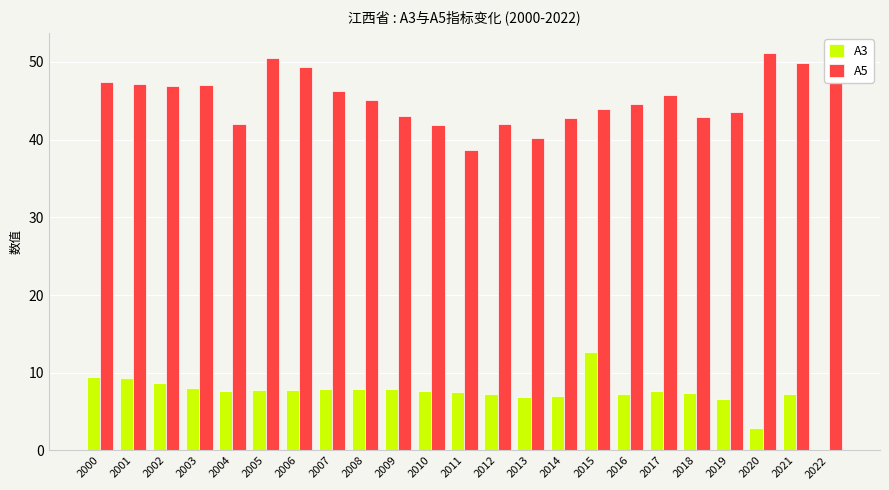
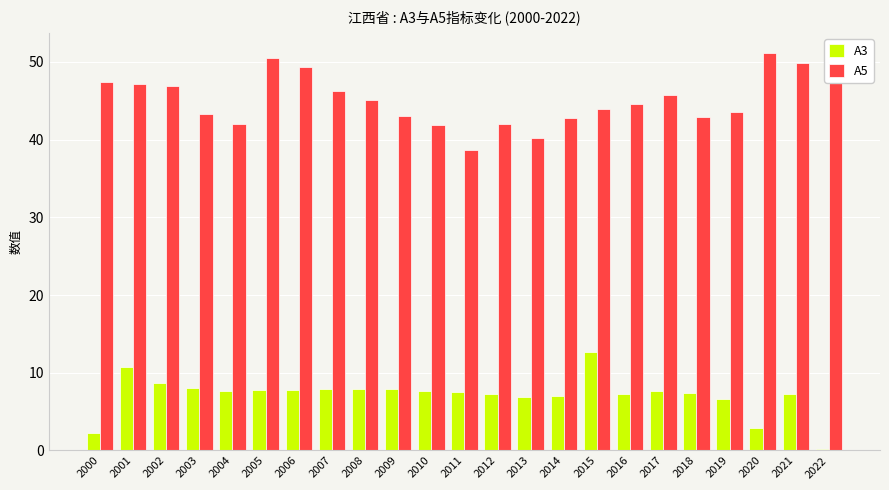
  {
    "A3": {
-     "2000": 9,
-     "2001": 9,
+     "2000": 2,
+     "2001": 11,
      "2002": 9,
      "2003": 8,
      "2004": 8,
      "2005": 8,
      "2006": 8,
      "2007": 8,
      "2008": 8,
      "2009": 8,
      "2010": 8,
      "2011": 8,
      "2012": 7,
      "2013": 7,
      "2014": 7,
      "2015": 13,
      "2016": 7,
      "2017": 8,
      "2018": 7,
      "2019": 7,
      "2020": 3,
      "2021": 7
    },
    "A5": {
      "2000": 47,
      "2001": 47,
      "2002": 47,
-     "2003": 47,
+     "2003": 43,
      "2004": 42,
      "2005": 50,
      "2006": 49,
      "2007": 46,
      "2008": 45,
      "2009": 43,
      "2010": 42,
      "2011": 39,
      "2012": 42,
      "2013": 40,
      "2014": 43,
      "2015": 44,
      "2016": 45,
      "2017": 46,
      "2018": 43,
      "2019": 44,
      "2020": 51,
      "2021": 50
    }
  }
